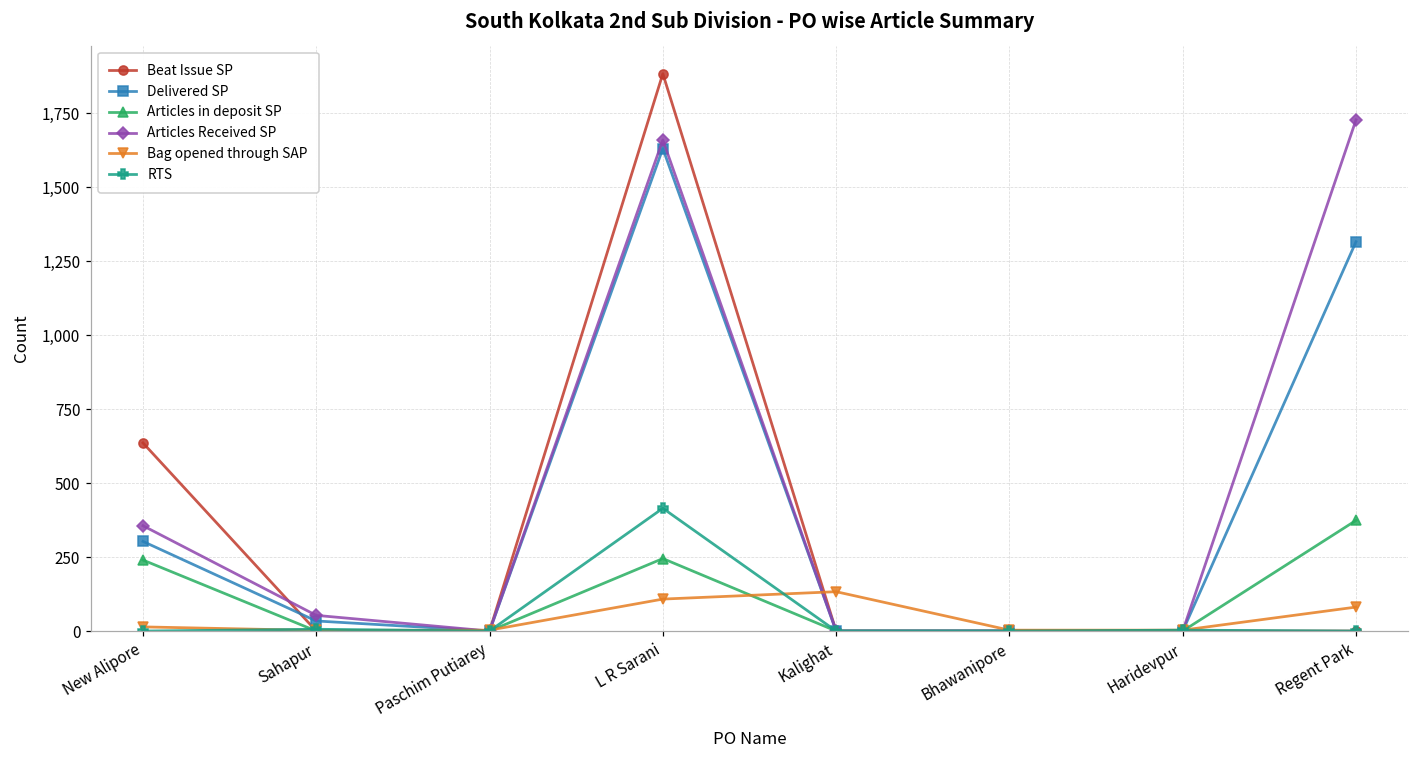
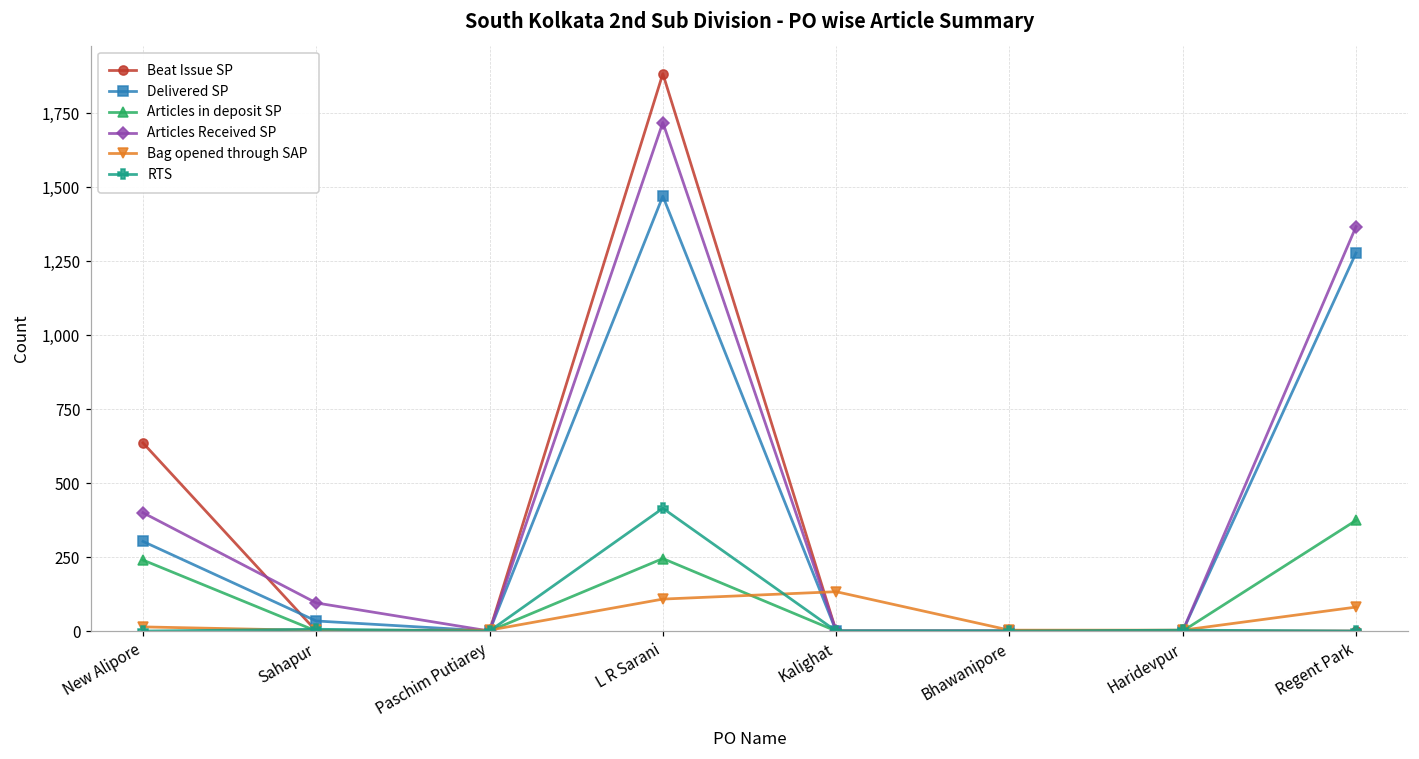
  {
    "Beat Issue SP": {
      "New Alipore": "640",
      "L R Sarani": "1,880"
    },
    "Delivered SP": {
      "New Alipore": "300",
      "Sahapur": "30",
-     "L R Sarani": "1,630",
-     "Regent Park": "1,320"
+     "L R Sarani": "1,470",
+     "Regent Park": "1,280"
    },
    "Articles Received SP": {
-     "New Alipore": "360",
-     "Sahapur": "50",
-     "L R Sarani": "1,660",
-     "Regent Park": "1,730"
+     "New Alipore": "400",
+     "Sahapur": "100",
+     "L R Sarani": "1,720",
+     "Regent Park": "1,370"
    },
    "Bag opened through SAP": {
      "New Alipore": "10",
      "L R Sarani": "110",
      "Kalighat": "130",
      "Regent Park": "80"
    }
  }
